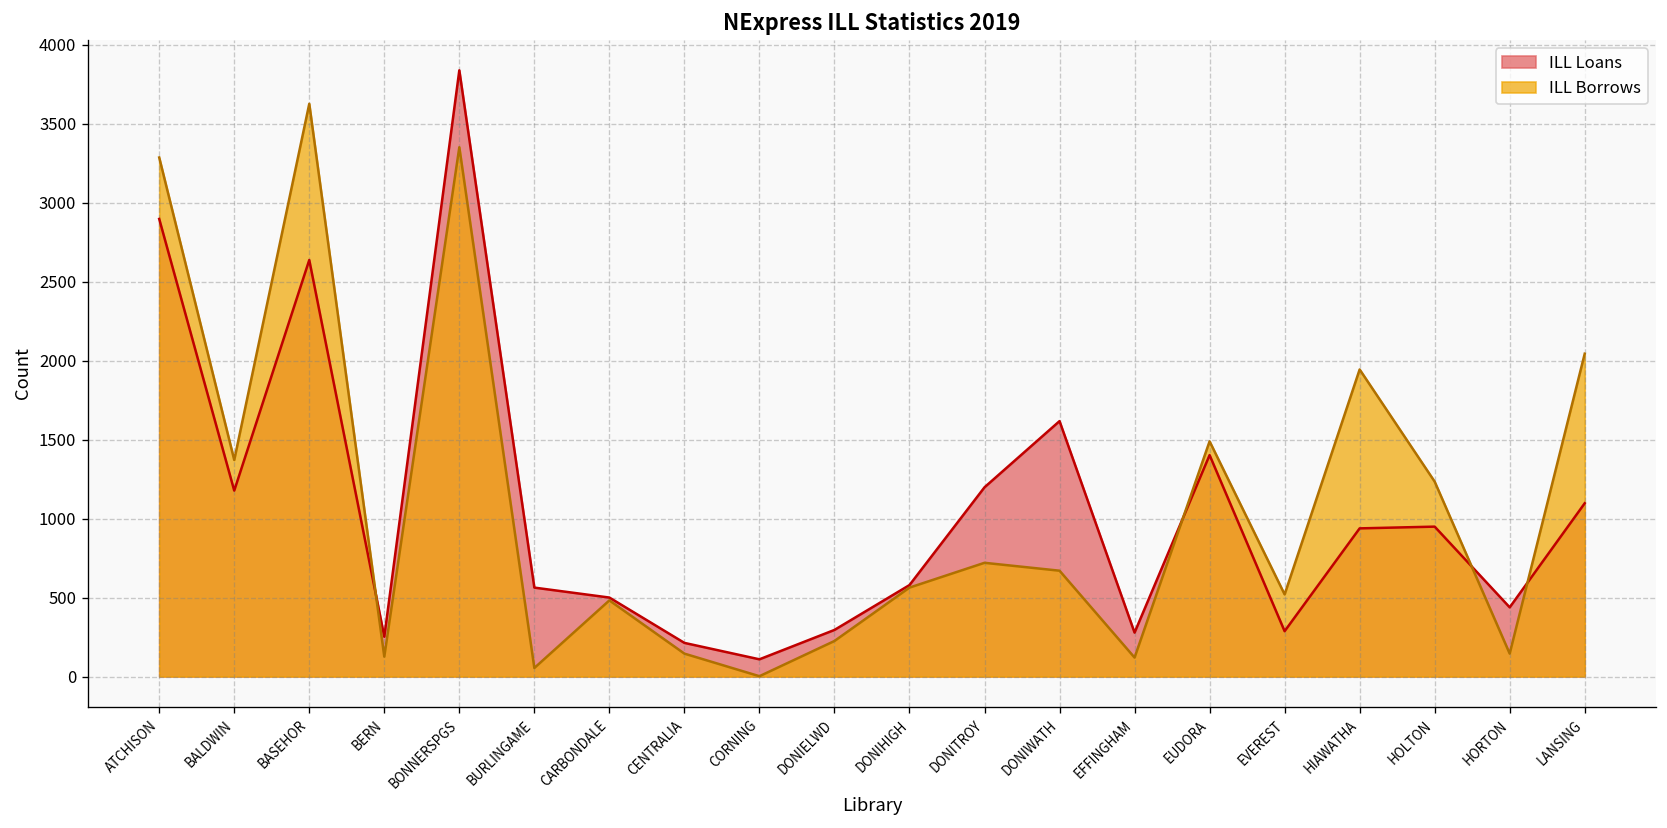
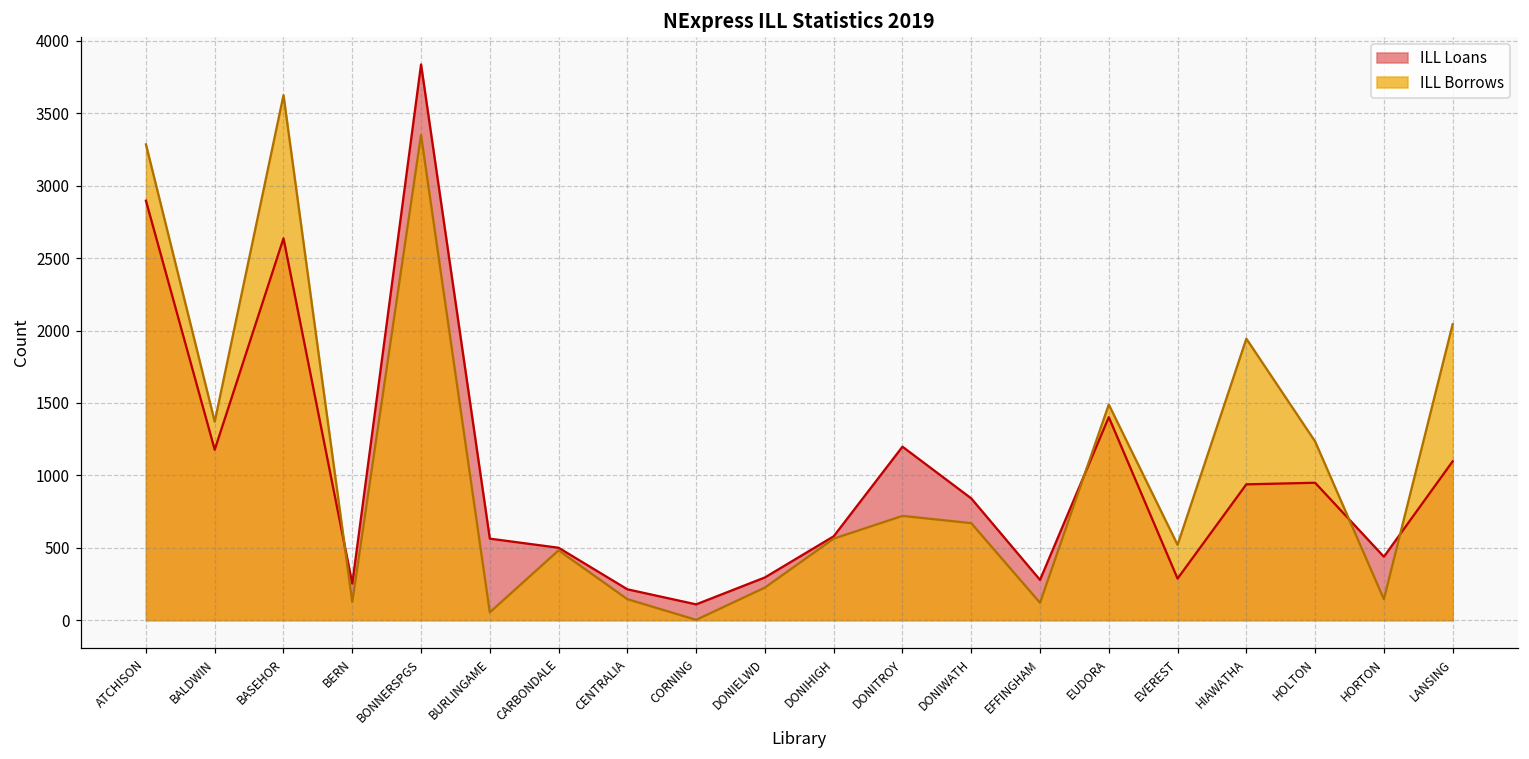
  {
    "ILL Loans": {
      "ATCHISON": 2900,
      "BALDWIN": 1180,
      "BASEHOR": 2640,
      "BERN": 250,
      "BONNERSPGS": 3840,
      "BURLINGAME": 560,
      "CENTRALIA": 210,
      "CORNING": 110,
      "DONIELWD": 300,
      "DONITROY": 1200,
-     "DONIWATH": 1620,
+     "DONIWATH": 840,
      "EFFINGHAM": 280,
      "EUDORA": 1400,
      "EVEREST": 290,
      "HIAWATHA": 940,
      "HOLTON": 950,
      "HORTON": 440,
      "LANSING": 1100
    },
    "ILL Borrows": {
      "ATCHISON": 3290,
      "BALDWIN": 1370,
      "BASEHOR": 3630,
      "BERN": 130,
      "BONNERSPGS": 3350,
      "BURLINGAME": 50,
      "CENTRALIA": 150,
      "CORNING": 0,
      "DONIELWD": 230,
      "DONITROY": 720,
      "DONIWATH": 670,
      "EFFINGHAM": 120,
      "EUDORA": 1490,
      "EVEREST": 520,
      "HIAWATHA": 1940,
      "HOLTON": 1230,
      "HORTON": 150,
      "LANSING": 2040
    }
  }
